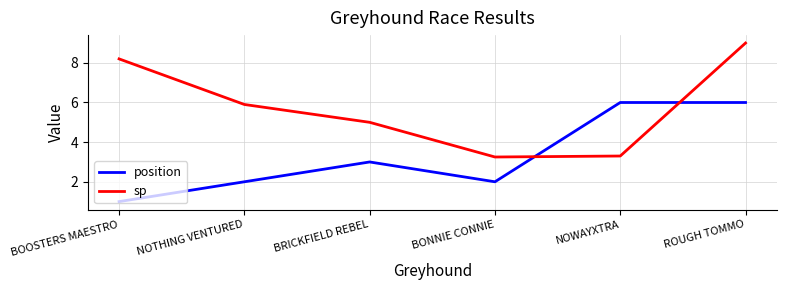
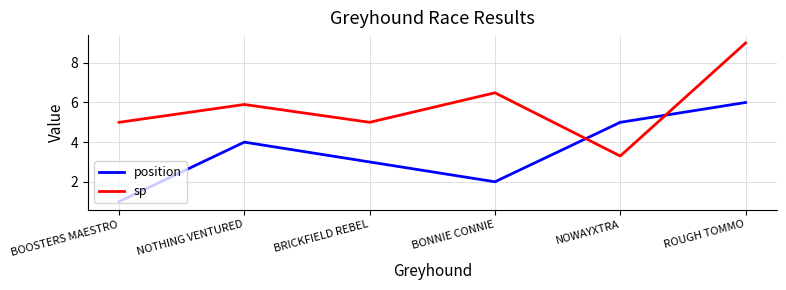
  {
    "position": {
-     "NOTHING VENTURED": 2,
+     "NOTHING VENTURED": 4,
      "BRICKFIELD REBEL": 3,
      "BONNIE CONNIE": 2,
-     "NOWAYXTRA": 6,
+     "NOWAYXTRA": 5,
      "ROUGH TOMMO": 6
    },
    "sp": {
-     "BOOSTERS MAESTRO": 8.2,
+     "BOOSTERS MAESTRO": 5.0,
      "NOTHING VENTURED": 5.9,
      "BRICKFIELD REBEL": 5.0,
-     "BONNIE CONNIE": 3.3,
+     "BONNIE CONNIE": 6.5,
      "NOWAYXTRA": 3.3,
      "ROUGH TOMMO": 9.0
    }
  }
